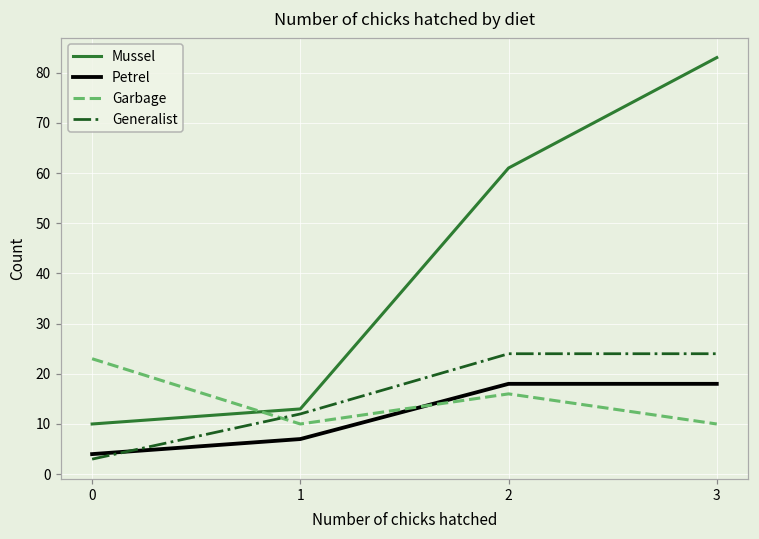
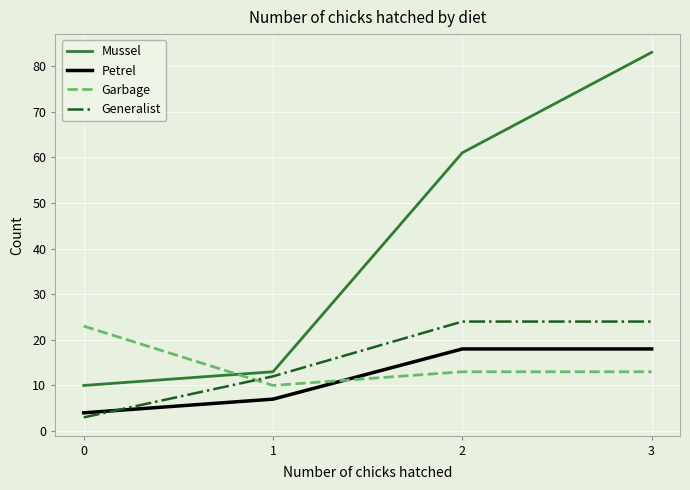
  {
    "Petrel": {
      "0": 4,
      "1": 7,
      "2": 18,
      "3": 18
    },
    "Garbage": {
      "0": 23,
      "1": 10,
-     "2": 16,
-     "3": 10
+     "2": 13,
+     "3": 13
    }
  }
